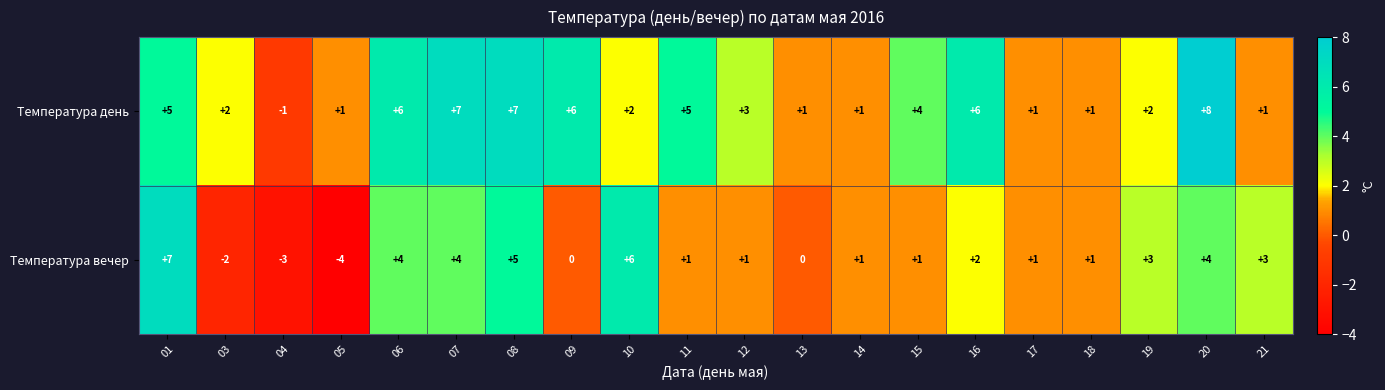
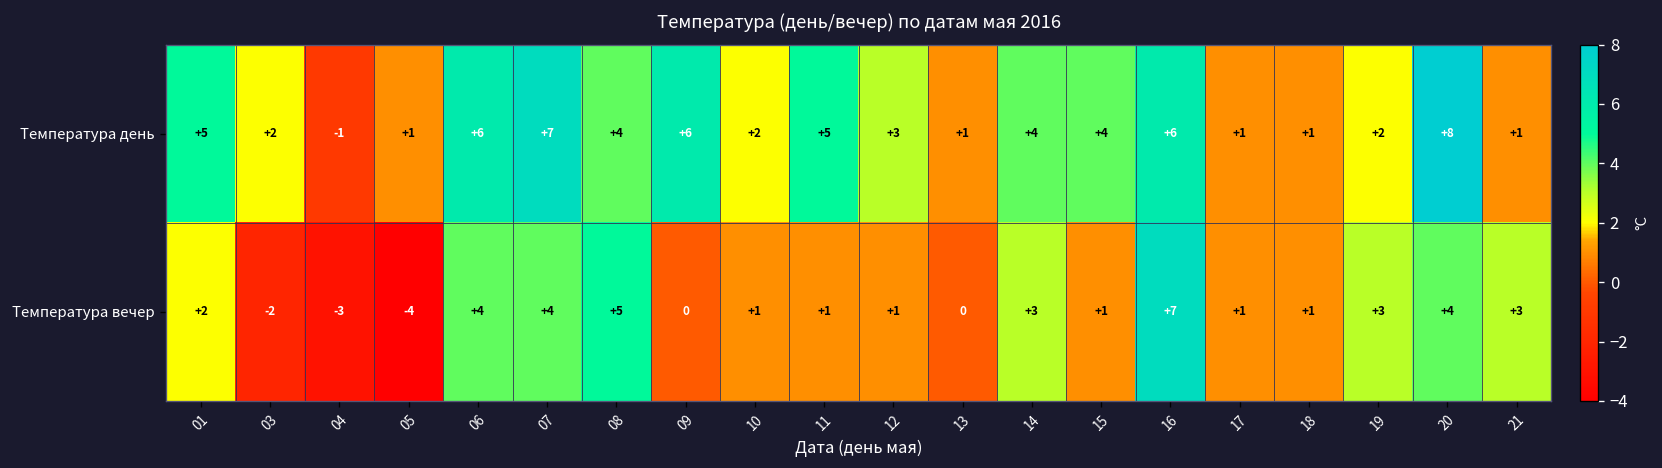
  {
    "Температура день": {
      "01": "+5",
      "03": "+2",
      "04": "-1",
      "05": "+1",
      "06": "+6",
      "07": "+7",
-     "08": "+7",
+     "08": "+4",
      "09": "+6",
      "10": "+2",
      "11": "+5",
      "12": "+3",
      "13": "+1",
-     "14": "+1",
+     "14": "+4",
      "15": "+4",
      "16": "+6",
      "17": "+1",
      "18": "+1",
      "19": "+2",
      "20": "+8",
      "21": "+1"
    },
    "Температура вечер": {
-     "01": "+7",
+     "01": "+2",
      "03": "-2",
      "04": "-3",
      "05": "-4",
      "06": "+4",
      "07": "+4",
      "08": "+5",
      "09": "0",
-     "10": "+6",
+     "10": "+1",
      "11": "+1",
      "12": "+1",
      "13": "0",
-     "14": "+1",
+     "14": "+3",
      "15": "+1",
-     "16": "+2",
+     "16": "+7",
      "17": "+1",
      "18": "+1",
      "19": "+3",
      "20": "+4",
      "21": "+3"
    }
  }
